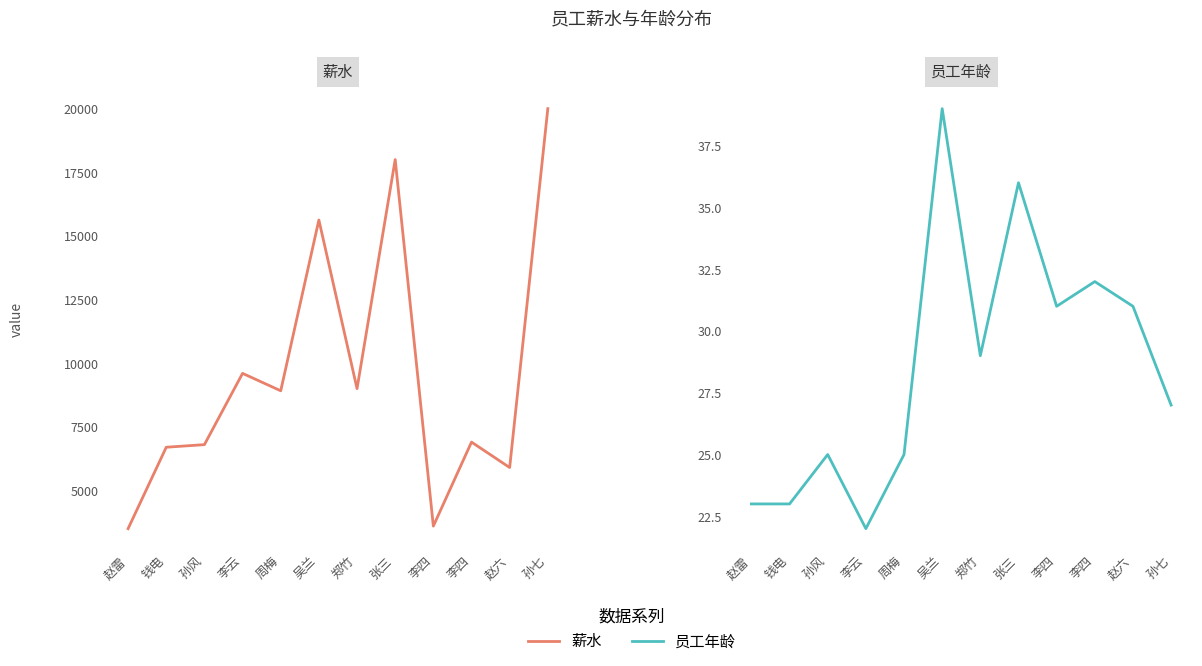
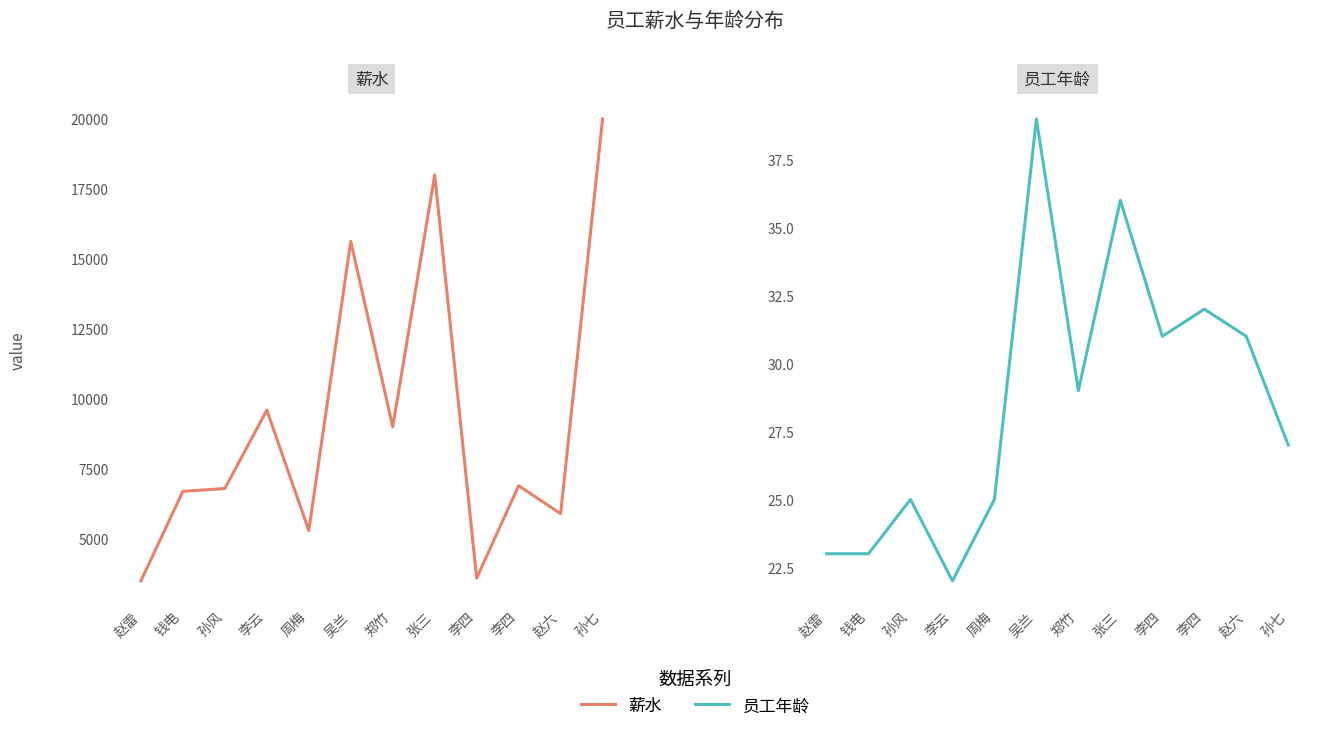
  {
    "薪水": {
      "赵雷": 3500,
      "钱电": 6700,
      "孙风": 6800,
      "李云": 9600,
-     "周梅": 8900,
+     "周梅": 5300,
      "吴兰": 15600,
      "郑竹": 9000,
      "张三": 18000,
      "赵六": 5900,
      "孙七": 20000
    },
    "员工年龄": {
      "赵雷": 23.0,
      "钱电": 23.0,
      "孙风": 25.0,
      "李云": 22.0,
      "周梅": 25.0,
      "吴兰": 39.0,
      "郑竹": 29.0,
      "张三": 36.0,
      "赵六": 31.0,
      "孙七": 27.0
    }
  }
